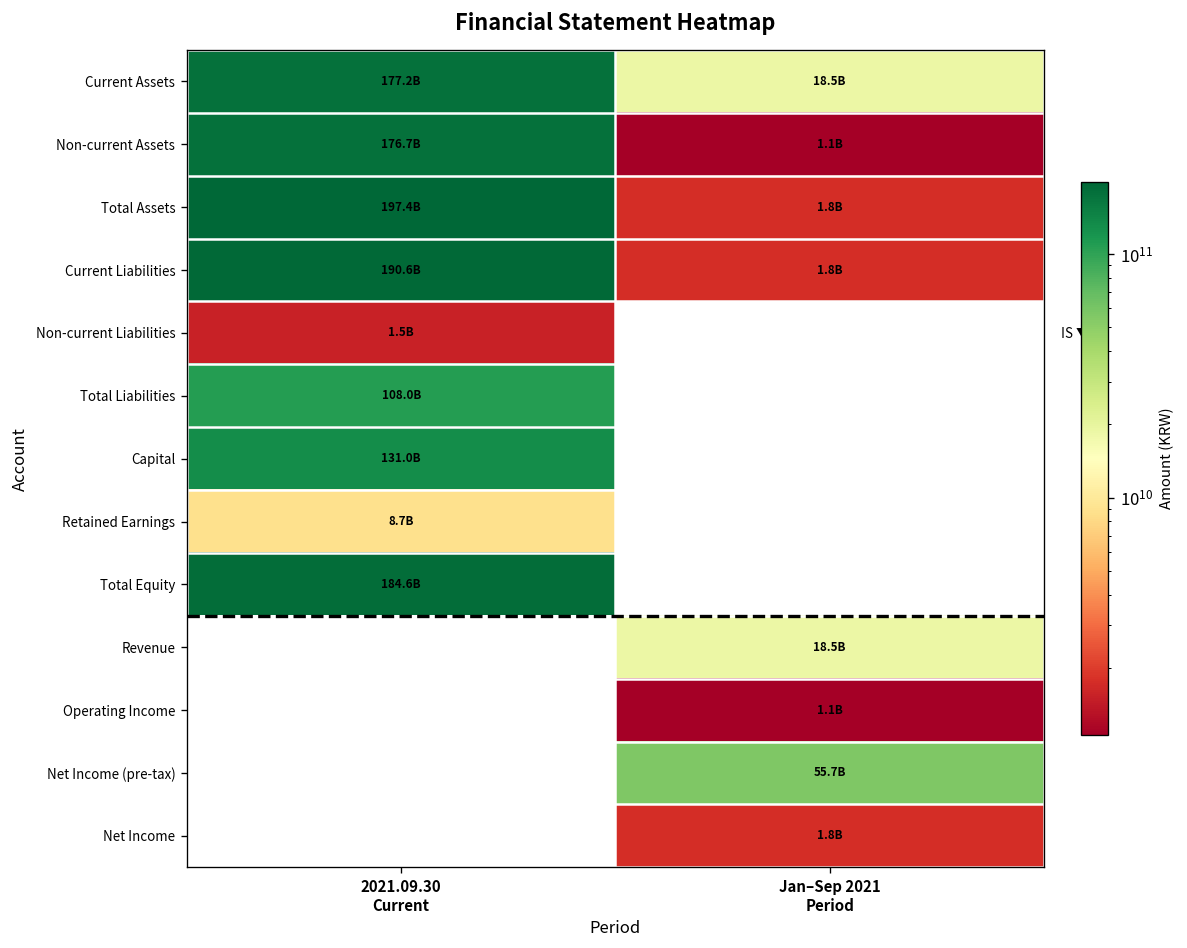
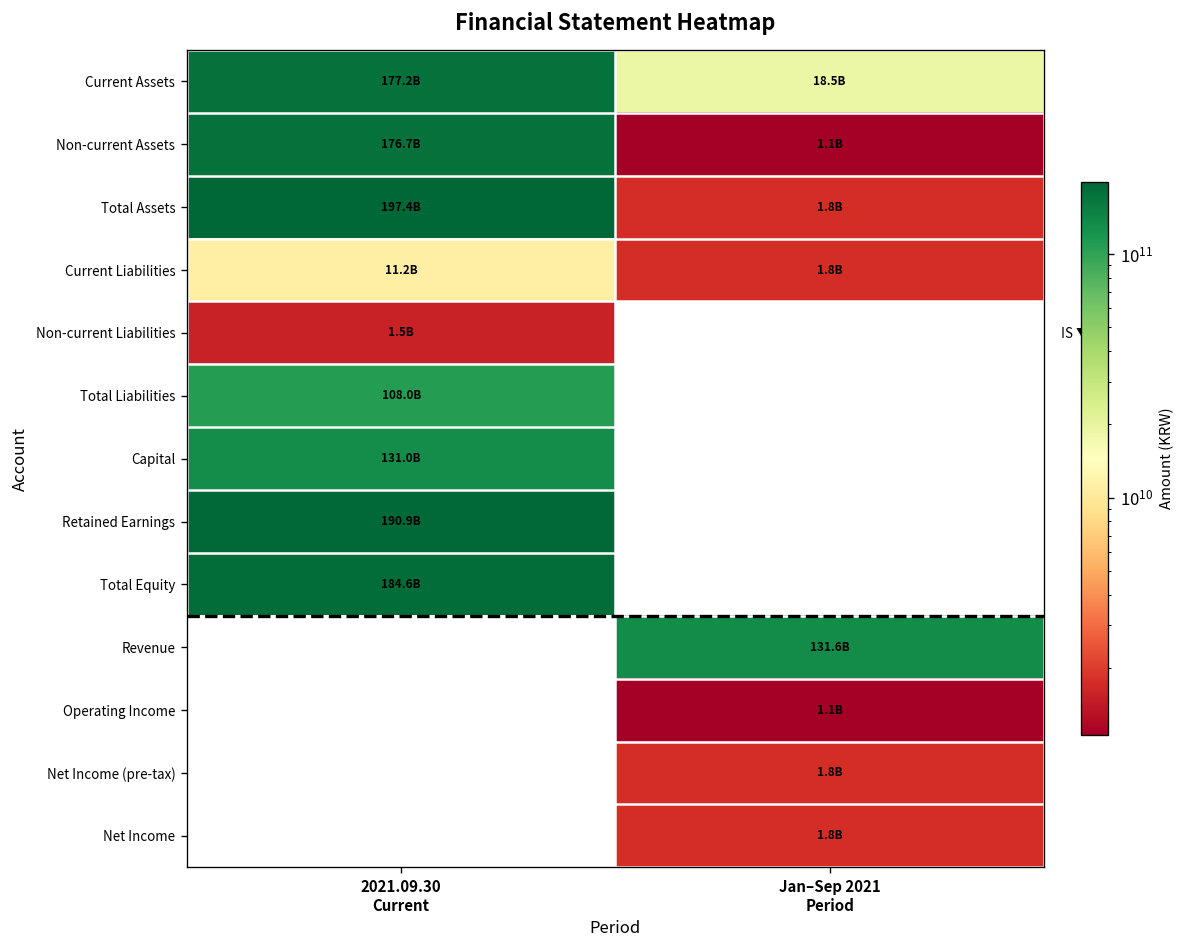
  {
    "Current Assets": {
      "2021.09.30 Current": "177.2B",
      "Jan–Sep 2021 Period": "18.5B"
    },
    "Non-current Assets": {
      "2021.09.30 Current": "176.7B",
      "Jan–Sep 2021 Period": "1.1B"
    },
    "Total Assets": {
      "2021.09.30 Current": "197.4B",
      "Jan–Sep 2021 Period": "1.8B"
    },
    "Current Liabilities": {
-     "2021.09.30 Current": "190.6B",
+     "2021.09.30 Current": "11.2B",
      "Jan–Sep 2021 Period": "1.8B"
    },
    "Non-current Liabilities": {
      "2021.09.30 Current": "1.5B"
    },
    "Total Liabilities": {
      "2021.09.30 Current": "108.0B"
    },
    "Capital": {
      "2021.09.30 Current": "131.0B"
    },
    "Retained Earnings": {
-     "2021.09.30 Current": "8.7B"
+     "2021.09.30 Current": "190.9B"
    },
    "Total Equity": {
      "2021.09.30 Current": "184.6B"
    },
    "Revenue": {
-     "Jan–Sep 2021 Period": "18.5B"
+     "Jan–Sep 2021 Period": "131.6B"
    },
    "Operating Income": {
      "Jan–Sep 2021 Period": "1.1B"
    },
    "Net Income (pre-tax)": {
-     "Jan–Sep 2021 Period": "55.7B"
+     "Jan–Sep 2021 Period": "1.8B"
    },
    "Net Income": {
      "Jan–Sep 2021 Period": "1.8B"
    }
  }
